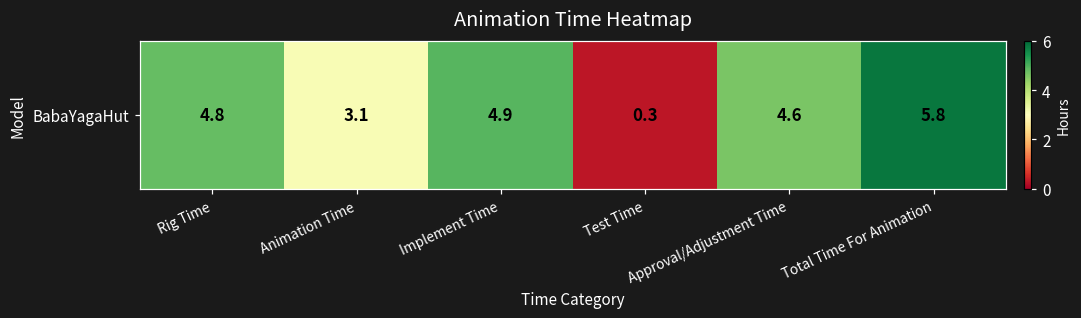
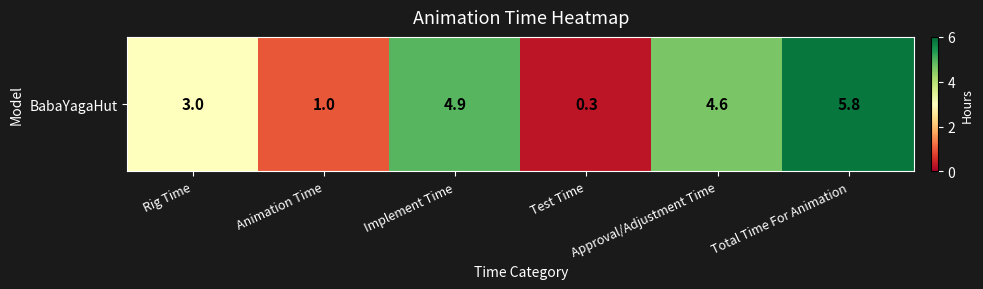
  {
    "BabaYagaHut": {
-     "Rig Time": 4.8,
-     "Animation Time": 3.1,
+     "Rig Time": 3.0,
+     "Animation Time": 1.0,
      "Implement Time": 4.9,
      "Test Time": 0.3,
      "Approval/Adjustment Time": 4.6,
      "Total Time For Animation": 5.8
    }
  }
